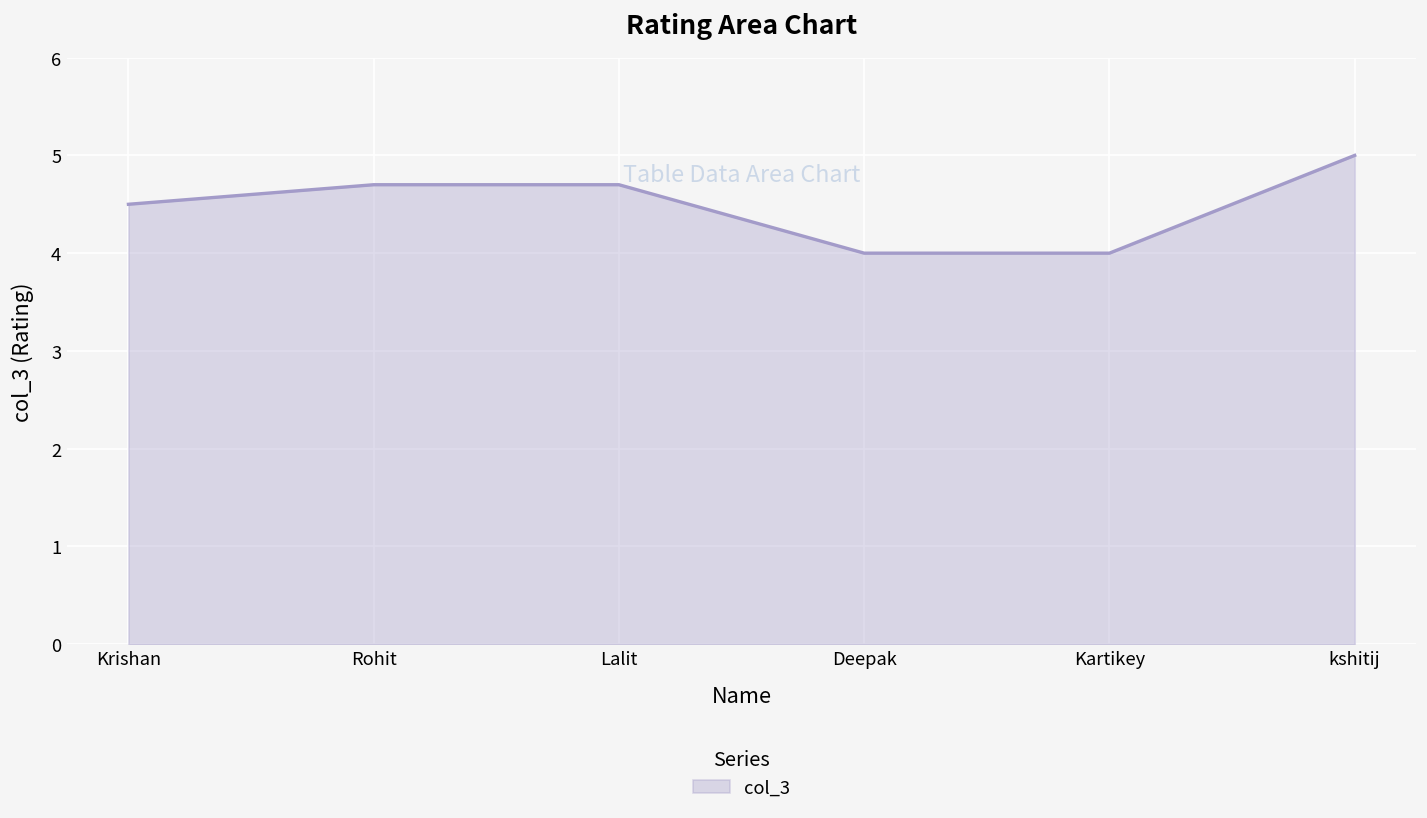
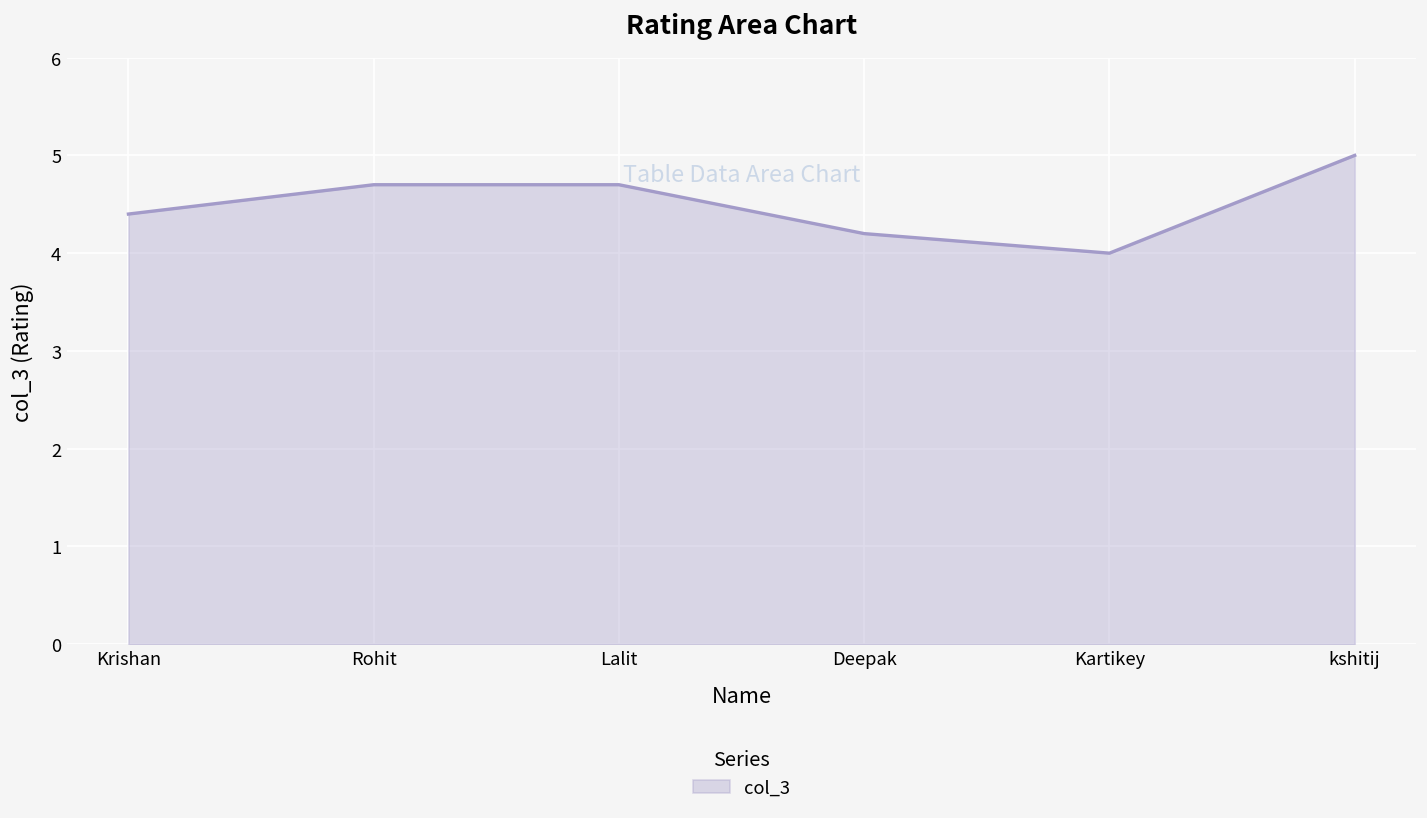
  {
-   "Krishan": 4.5,
+   "Krishan": 4.4,
    "Rohit": 4.7,
    "Lalit": 4.7,
-   "Deepak": 4.0,
+   "Deepak": 4.2,
    "Kartikey": 4.0,
    "kshitij": 5.0
  }
